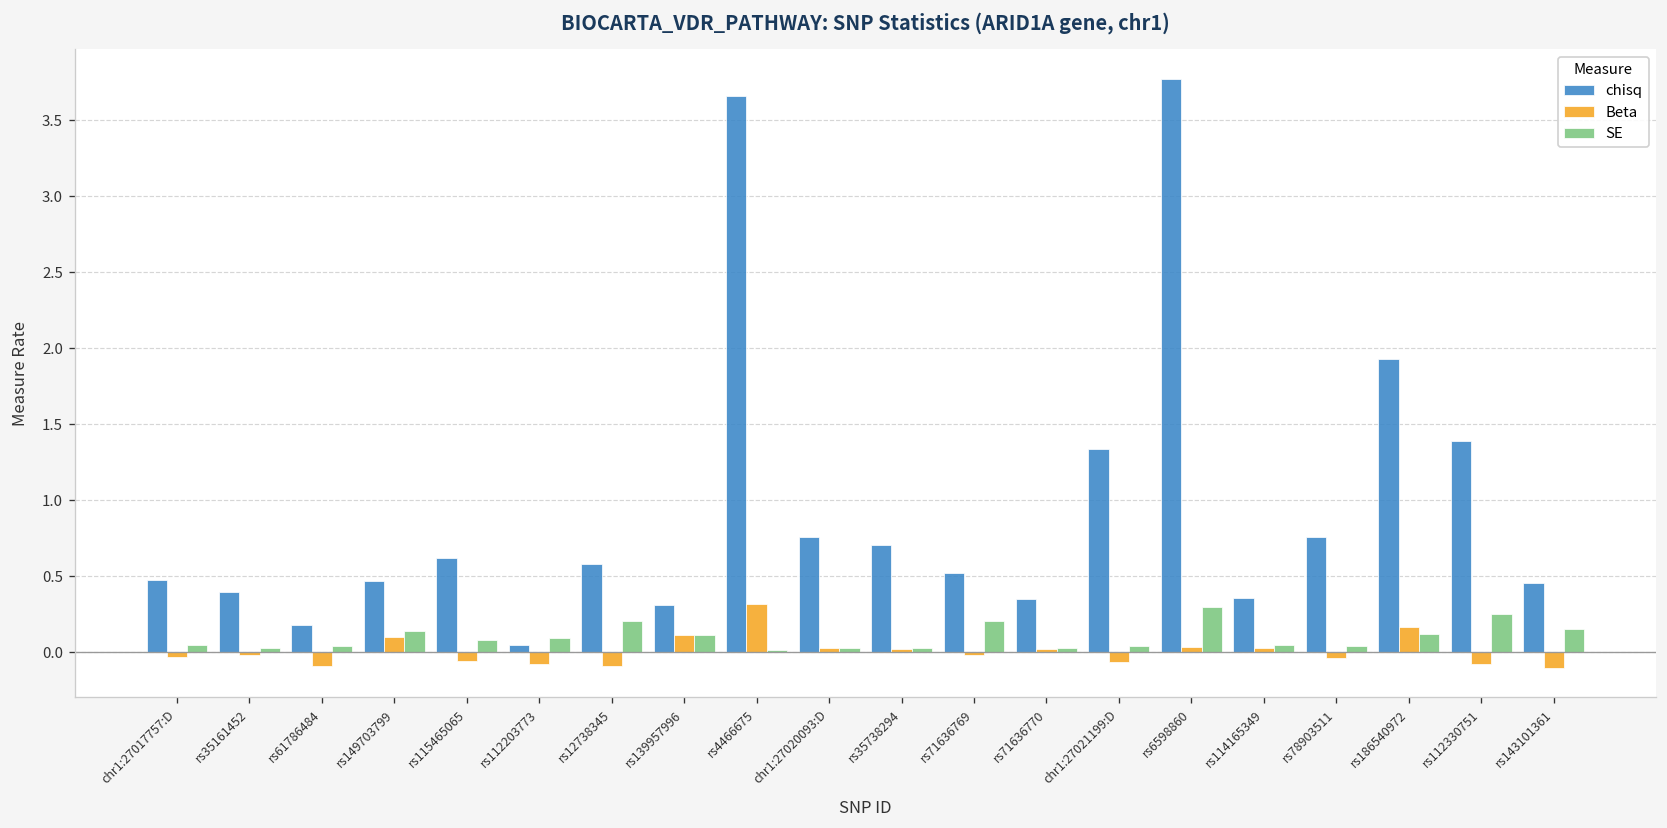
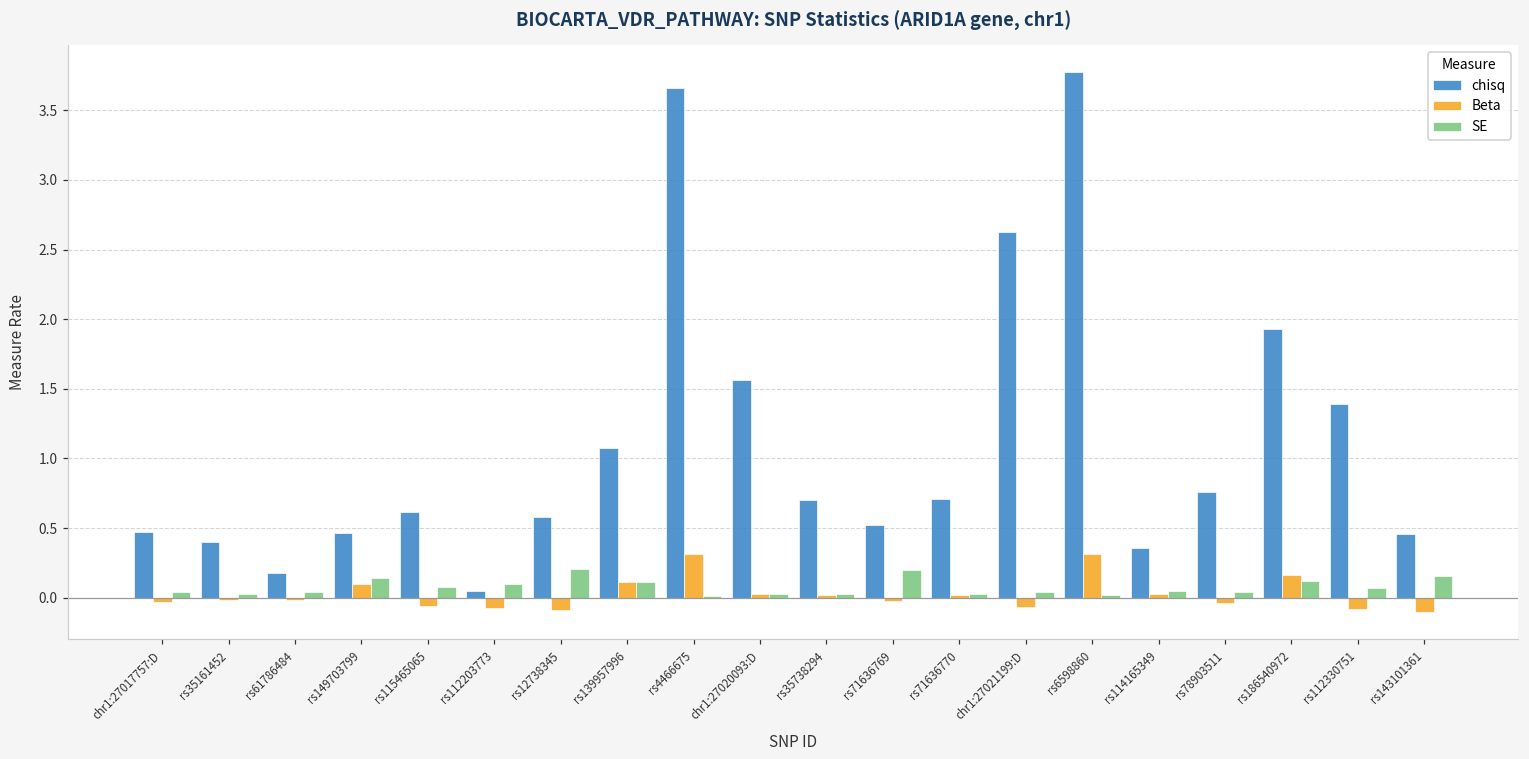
  {
    "chisq": {
      "chr1:27017757:D": 0.47,
      "rs35161452": 0.40,
      "rs61786484": 0.18,
      "rs149703799": 0.47,
      "rs115465065": 0.62,
      "rs112203773": 0.05,
      "rs12738345": 0.58,
-     "rs139957996": 0.31,
+     "rs139957996": 1.08,
      "rs4466675": 3.66,
-     "chr1:27020093:D": 0.76,
+     "chr1:27020093:D": 1.56,
      "rs35738294": 0.70,
      "rs71636769": 0.52,
-     "rs71636770": 0.35,
-     "chr1:27021199:D": 1.33,
+     "rs71636770": 0.71,
+     "chr1:27021199:D": 2.63,
      "rs6598860": 3.77,
      "rs114165349": 0.36,
      "rs78903511": 0.76,
      "rs186540972": 1.93,
      "rs112330751": 1.39,
      "rs143101361": 0.46
    },
    "Beta": {
      "chr1:27017757:D": -0.03,
-     "rs61786484": -0.09,
+     "rs61786484": -0.02,
      "rs149703799": 0.10,
      "rs115465065": -0.06,
      "rs112203773": -0.08,
      "rs12738345": -0.09,
      "rs139957996": 0.11,
      "rs4466675": 0.31,
      "chr1:27020093:D": 0.02,
      "rs35738294": 0.02,
      "rs71636769": -0.02,
      "rs71636770": 0.02,
      "chr1:27021199:D": -0.07,
-     "rs6598860": 0.03,
+     "rs6598860": 0.32,
      "rs114165349": 0.03,
      "rs78903511": -0.04,
      "rs186540972": 0.17,
      "rs112330751": -0.08,
      "rs143101361": -0.10
    },
    "SE": {
      "chr1:27017757:D": 0.04,
      "rs35161452": 0.03,
      "rs61786484": 0.04,
      "rs149703799": 0.14,
      "rs115465065": 0.08,
      "rs112203773": 0.10,
      "rs12738345": 0.21,
      "rs139957996": 0.11,
      "chr1:27020093:D": 0.03,
      "rs35738294": 0.03,
      "rs71636769": 0.20,
      "rs71636770": 0.03,
      "chr1:27021199:D": 0.04,
-     "rs6598860": 0.30,
+     "rs6598860": 0.02,
      "rs114165349": 0.04,
      "rs78903511": 0.04,
      "rs186540972": 0.12,
-     "rs112330751": 0.25,
+     "rs112330751": 0.07,
      "rs143101361": 0.15
    }
  }
